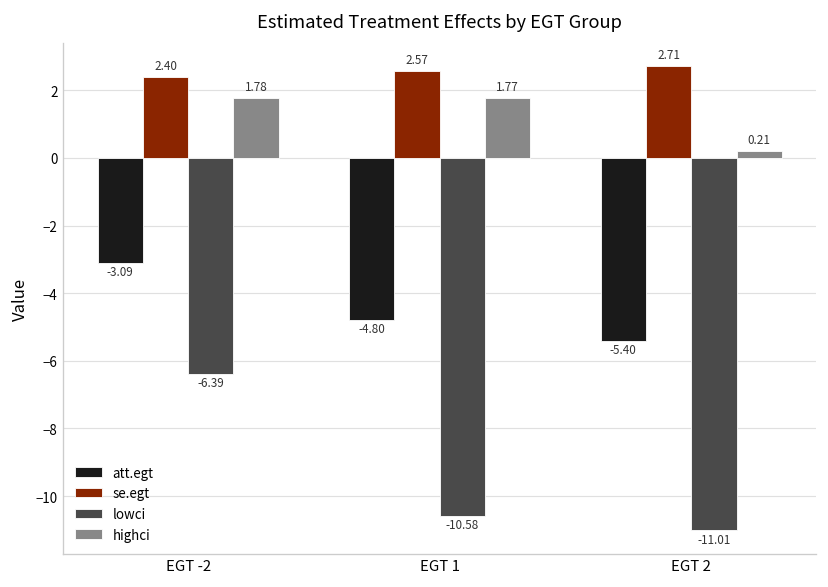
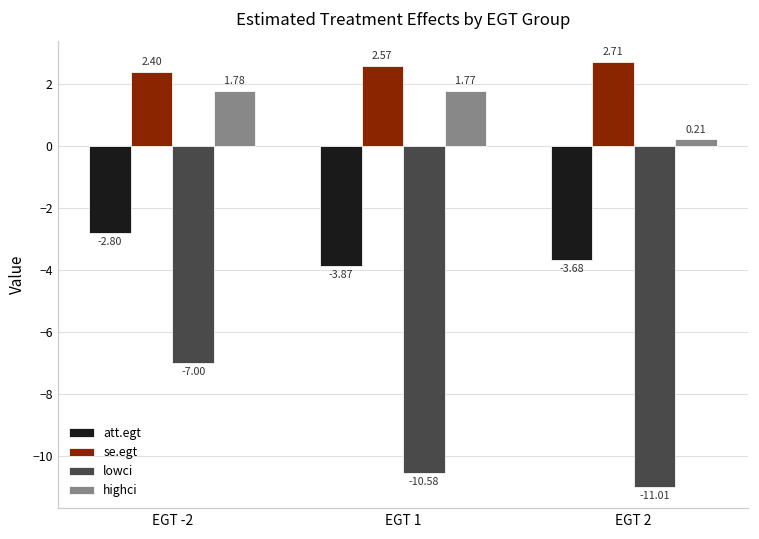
  {
    "att.egt": {
-     "EGT -2": -3.09,
-     "EGT 1": -4.80,
-     "EGT 2": -5.40
+     "EGT -2": -2.80,
+     "EGT 1": -3.87,
+     "EGT 2": -3.68
    },
    "se.egt": {
      "EGT -2": 2.40,
      "EGT 1": 2.57,
      "EGT 2": 2.71
    },
    "lowci": {
-     "EGT -2": -6.39,
+     "EGT -2": -7.00,
      "EGT 1": -10.58,
      "EGT 2": -11.01
    },
    "highci": {
      "EGT -2": 1.78,
      "EGT 1": 1.77,
      "EGT 2": 0.21
    }
  }
